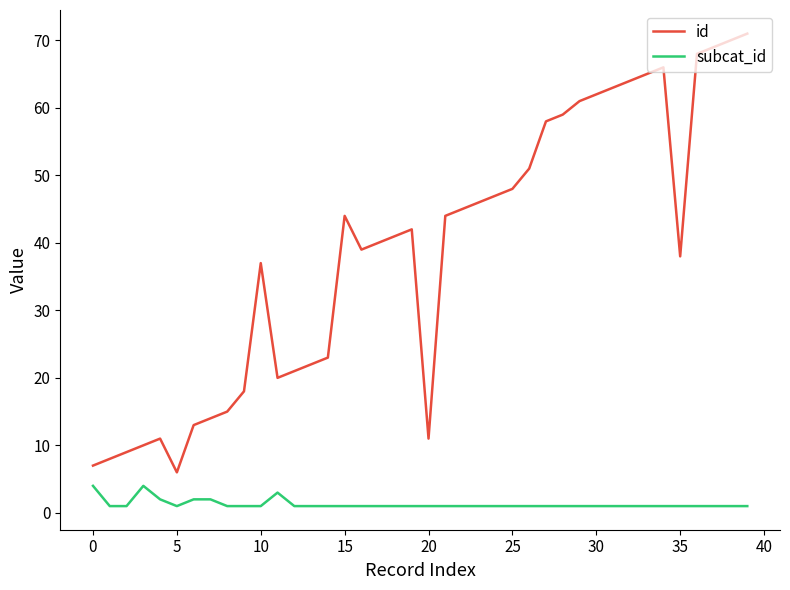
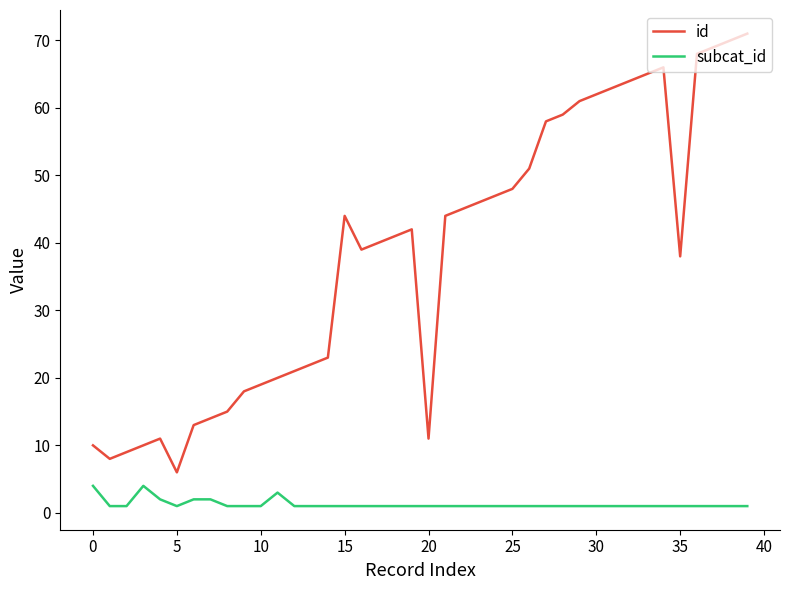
  {
    "id": {
-     "0": 7,
+     "0": 10,
      "5": 6,
-     "10": 37,
+     "10": 19,
      "15": 44,
      "20": 11,
      "25": 48,
      "30": 62,
      "35": 38
    },
    "subcat_id": {
      "0": 4,
      "5": 1,
      "10": 1,
      "15": 1,
      "20": 1,
      "25": 1,
      "30": 1,
      "35": 1
    }
  }
